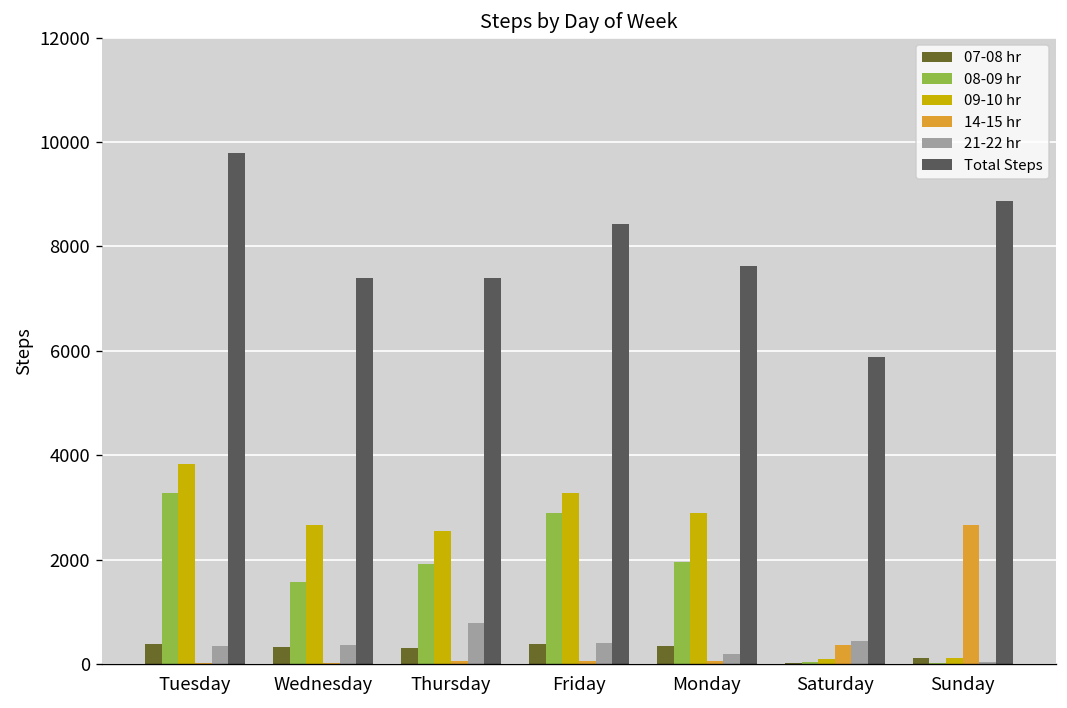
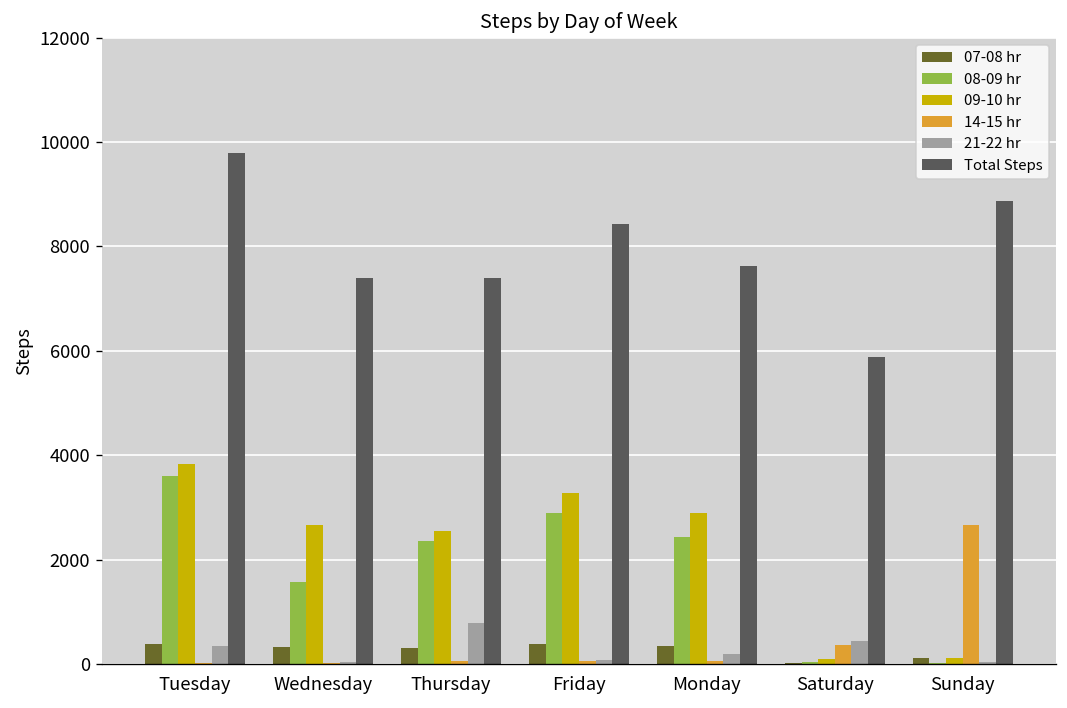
  {
    "08-09 hr": {
-     "Tuesday": 3300,
+     "Tuesday": 3600,
      "Wednesday": 1600,
-     "Thursday": 1900,
+     "Thursday": 2400,
      "Friday": 2900,
-     "Monday": 2000
+     "Monday": 2400
    },
    "21-22 hr": {
      "Tuesday": 300,
-     "Wednesday": 400,
+     "Wednesday": 0,
      "Thursday": 800,
-     "Friday": 400,
+     "Friday": 100,
      "Monday": 200,
      "Saturday": 400
    }
  }
